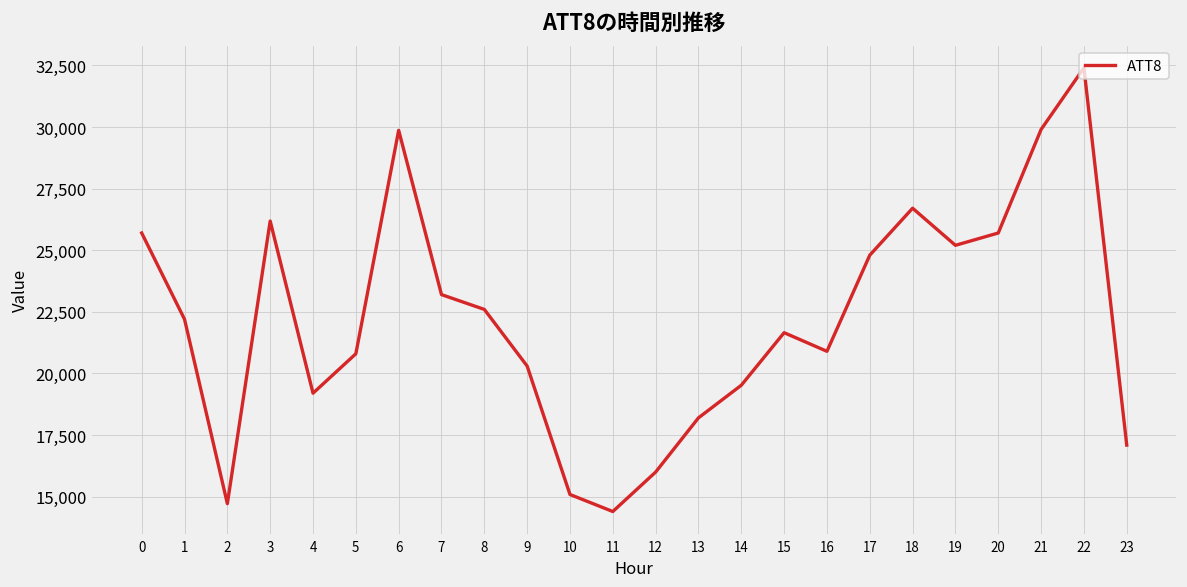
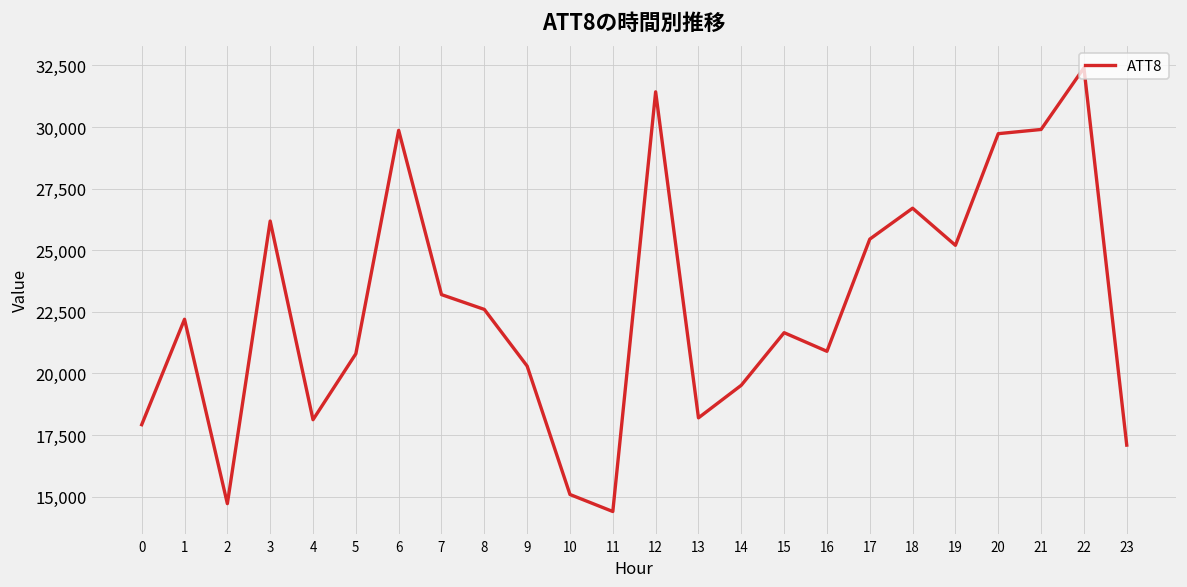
  {
-   "0": "25,700",
+   "0": "17,900",
    "1": "22,200",
    "2": "14,700",
    "3": "26,200",
-   "4": "19,200",
+   "4": "18,100",
    "5": "20,800",
    "6": "29,900",
    "7": "23,200",
    "8": "22,600",
    "9": "20,300",
    "10": "15,100",
    "11": "14,400",
-   "12": "16,000",
+   "12": "31,400",
    "13": "18,200",
    "14": "19,500",
    "15": "21,700",
    "16": "20,900",
-   "17": "24,800",
+   "17": "25,500",
    "18": "26,700",
    "19": "25,200",
-   "20": "25,700",
+   "20": "29,700",
    "21": "29,900",
    "23": "17,100"
  }
